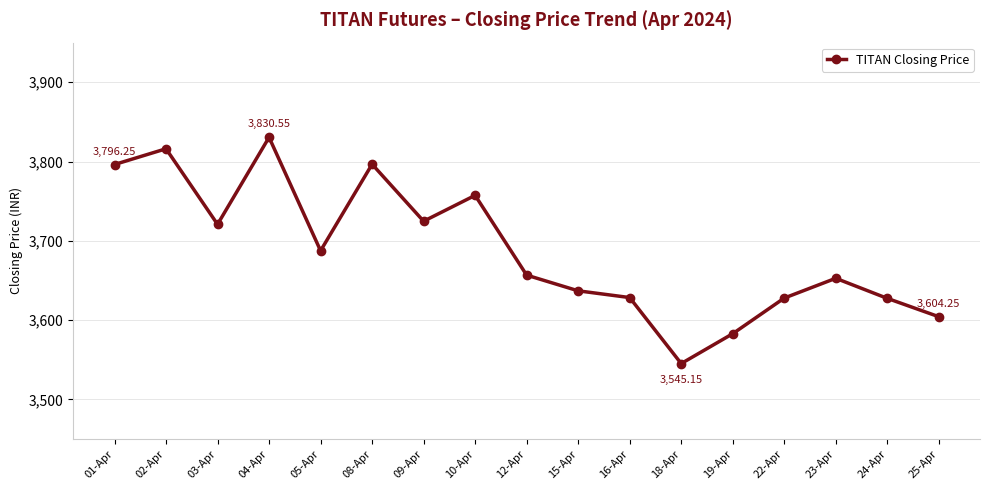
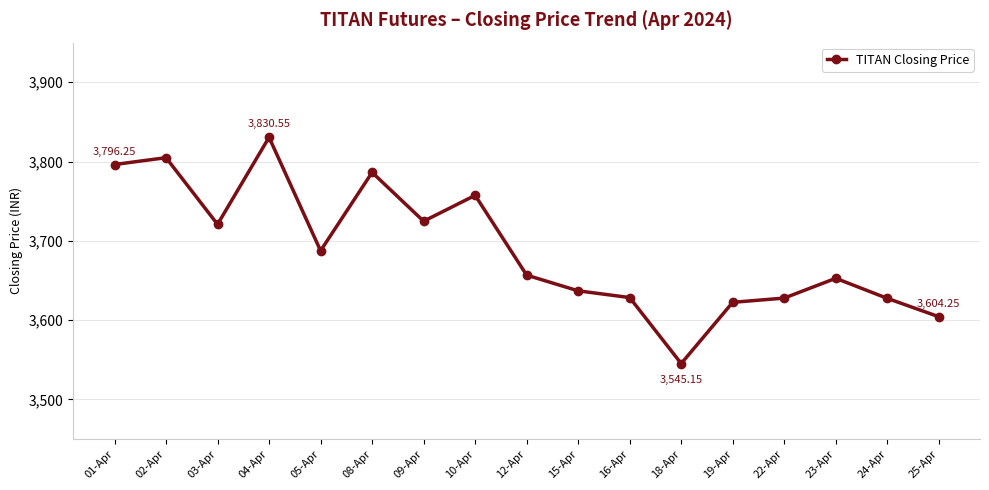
  {
-   "02-Apr": "3,820",
+   "02-Apr": "3,800",
    "03-Apr": "3,720",
    "05-Apr": "3,690",
-   "08-Apr": "3,800",
+   "08-Apr": "3,790",
    "09-Apr": "3,720",
    "10-Apr": "3,760",
    "12-Apr": "3,660",
    "15-Apr": "3,640",
    "16-Apr": "3,630",
-   "19-Apr": "3,580",
+   "19-Apr": "3,620",
    "22-Apr": "3,630",
    "23-Apr": "3,650",
    "24-Apr": "3,630"
  }
